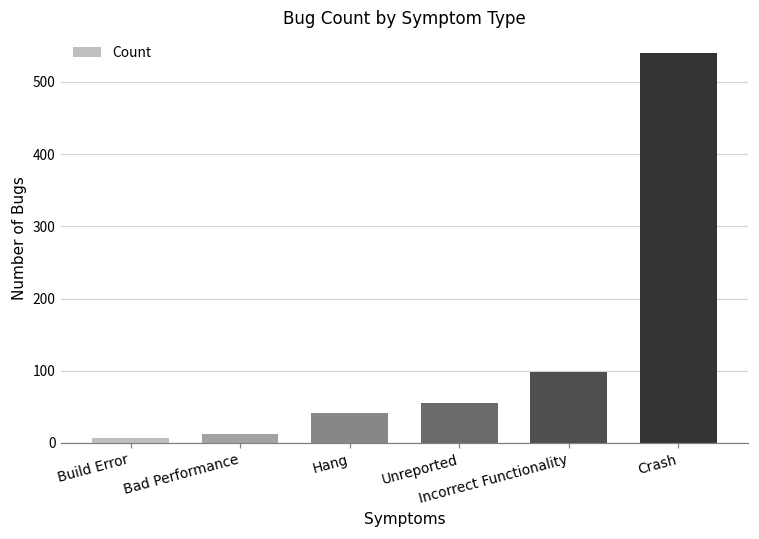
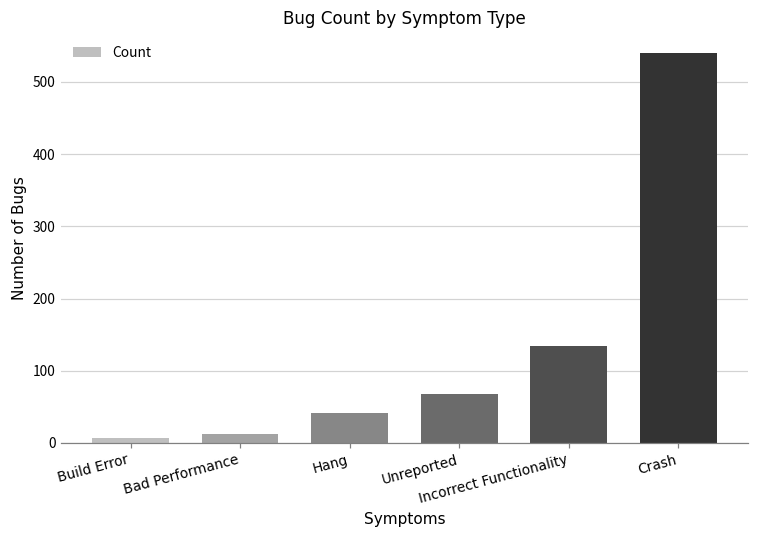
  {
    "Build Error": 10,
    "Bad Performance": 10,
    "Hang": 40,
-   "Unreported": 60,
-   "Incorrect Functionality": 100,
+   "Unreported": 70,
+   "Incorrect Functionality": 130,
    "Crash": 540
  }
